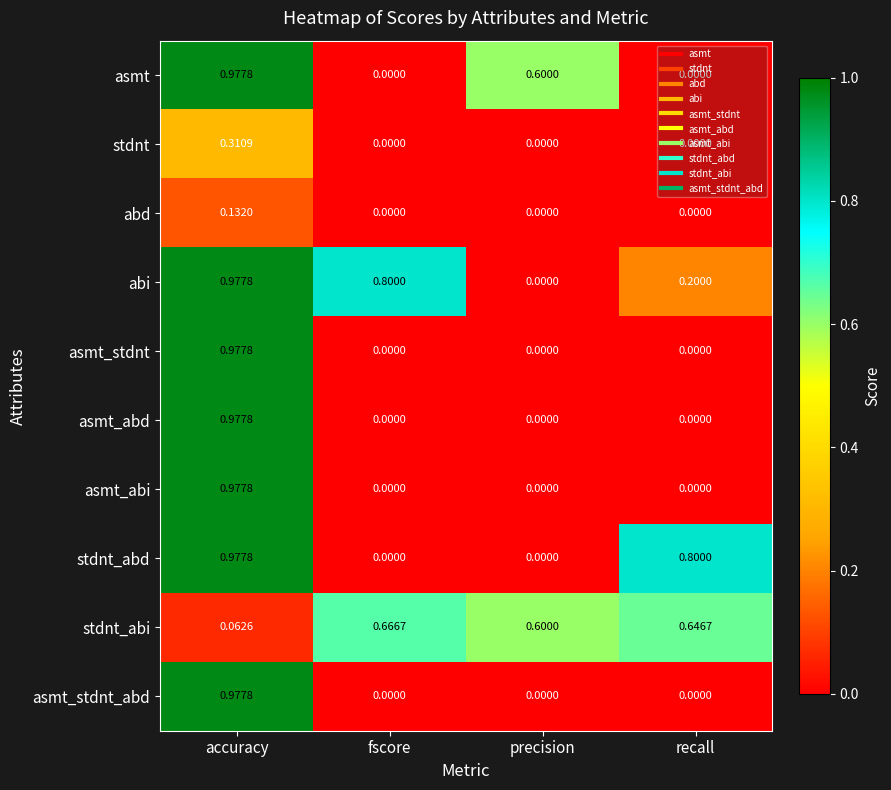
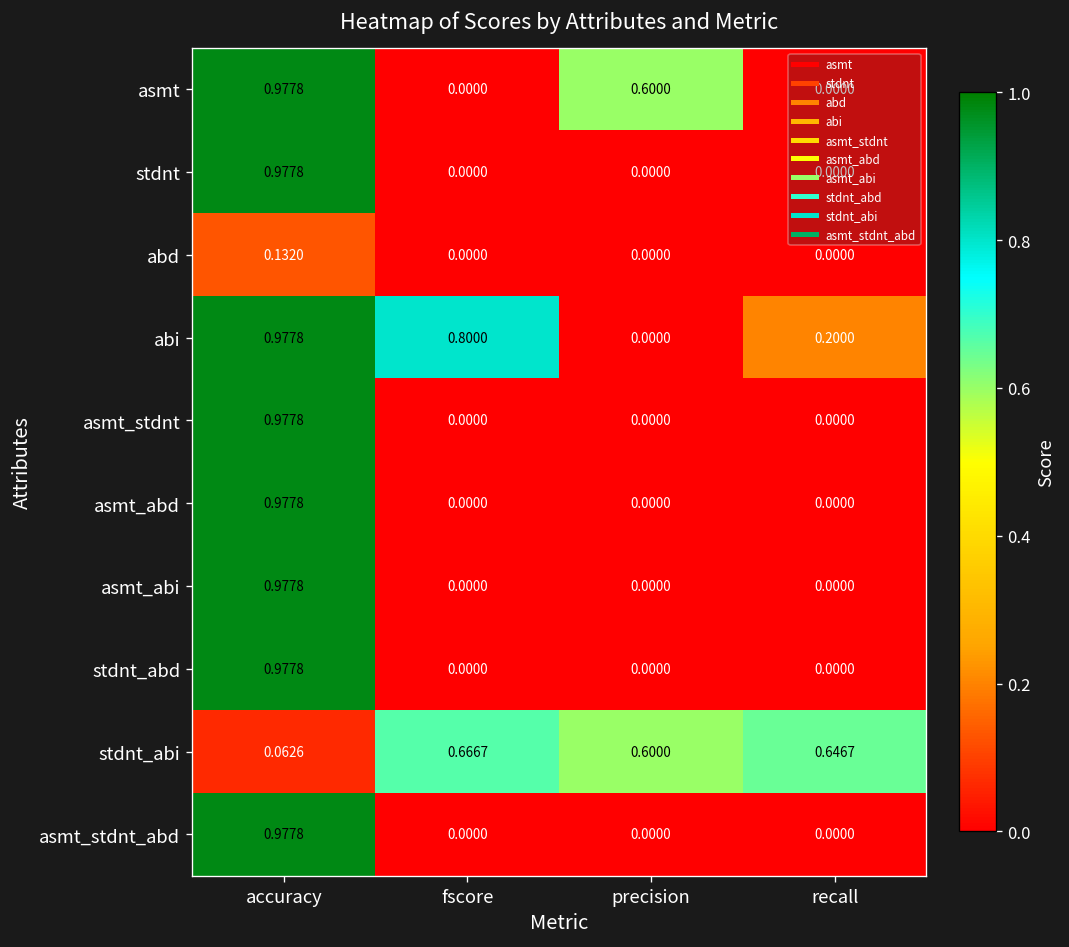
  {
    "asmt": {
      "accuracy": 0.9778,
      "fscore": 0.0000,
      "precision": 0.6000
    },
    "stdnt": {
-     "accuracy": 0.3109,
+     "accuracy": 0.9778,
      "fscore": 0.0000,
      "precision": 0.0000
    },
    "abd": {
      "accuracy": 0.1320,
      "fscore": 0.0000,
      "precision": 0.0000,
      "recall": 0.0000
    },
    "abi": {
      "accuracy": 0.9778,
      "fscore": 0.8000,
      "precision": 0.0000,
      "recall": 0.2000
    },
    "asmt_stdnt": {
      "accuracy": 0.9778,
      "fscore": 0.0000,
      "precision": 0.0000,
      "recall": 0.0000
    },
    "asmt_abd": {
      "accuracy": 0.9778,
      "fscore": 0.0000,
      "precision": 0.0000,
      "recall": 0.0000
    },
    "asmt_abi": {
      "accuracy": 0.9778,
      "fscore": 0.0000,
      "precision": 0.0000,
      "recall": 0.0000
    },
    "stdnt_abd": {
      "accuracy": 0.9778,
      "fscore": 0.0000,
      "precision": 0.0000,
-     "recall": 0.8000
+     "recall": 0.0000
    },
    "stdnt_abi": {
      "accuracy": 0.0626,
      "fscore": 0.6667,
      "precision": 0.6000,
      "recall": 0.6467
    },
    "asmt_stdnt_abd": {
      "accuracy": 0.9778,
      "fscore": 0.0000,
      "precision": 0.0000,
      "recall": 0.0000
    }
  }
